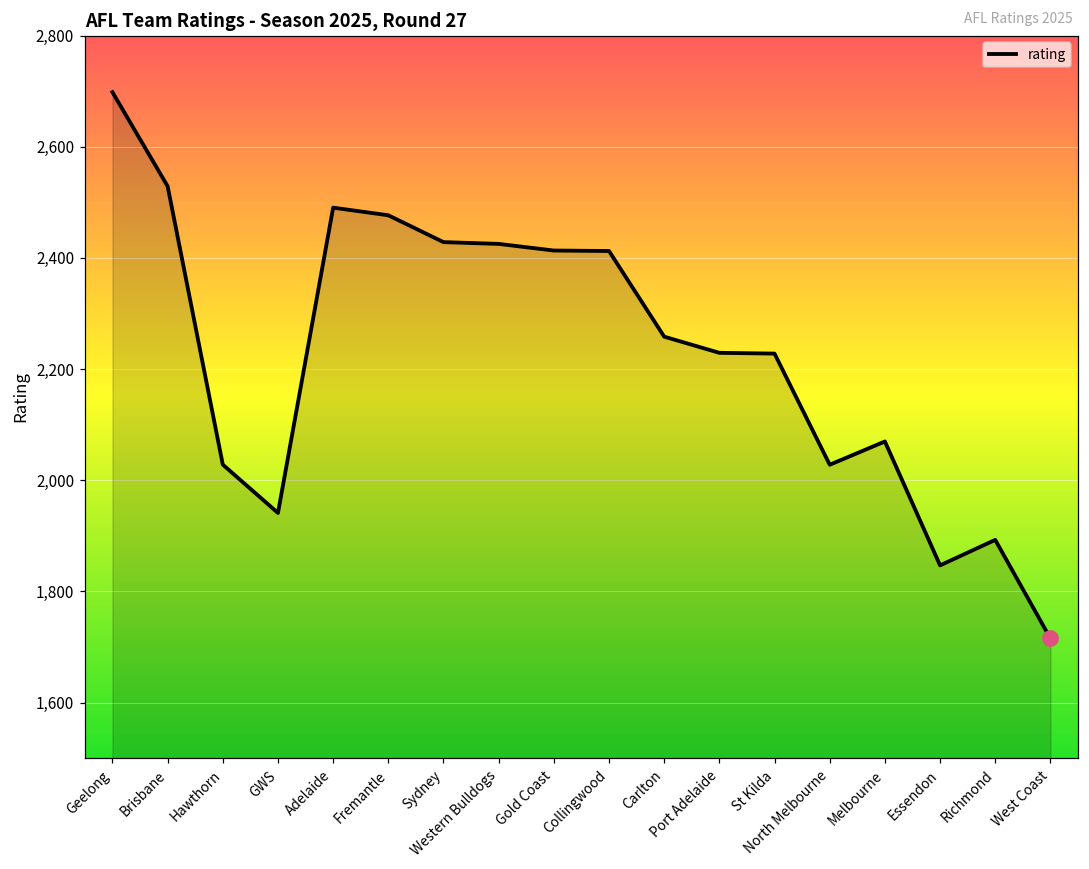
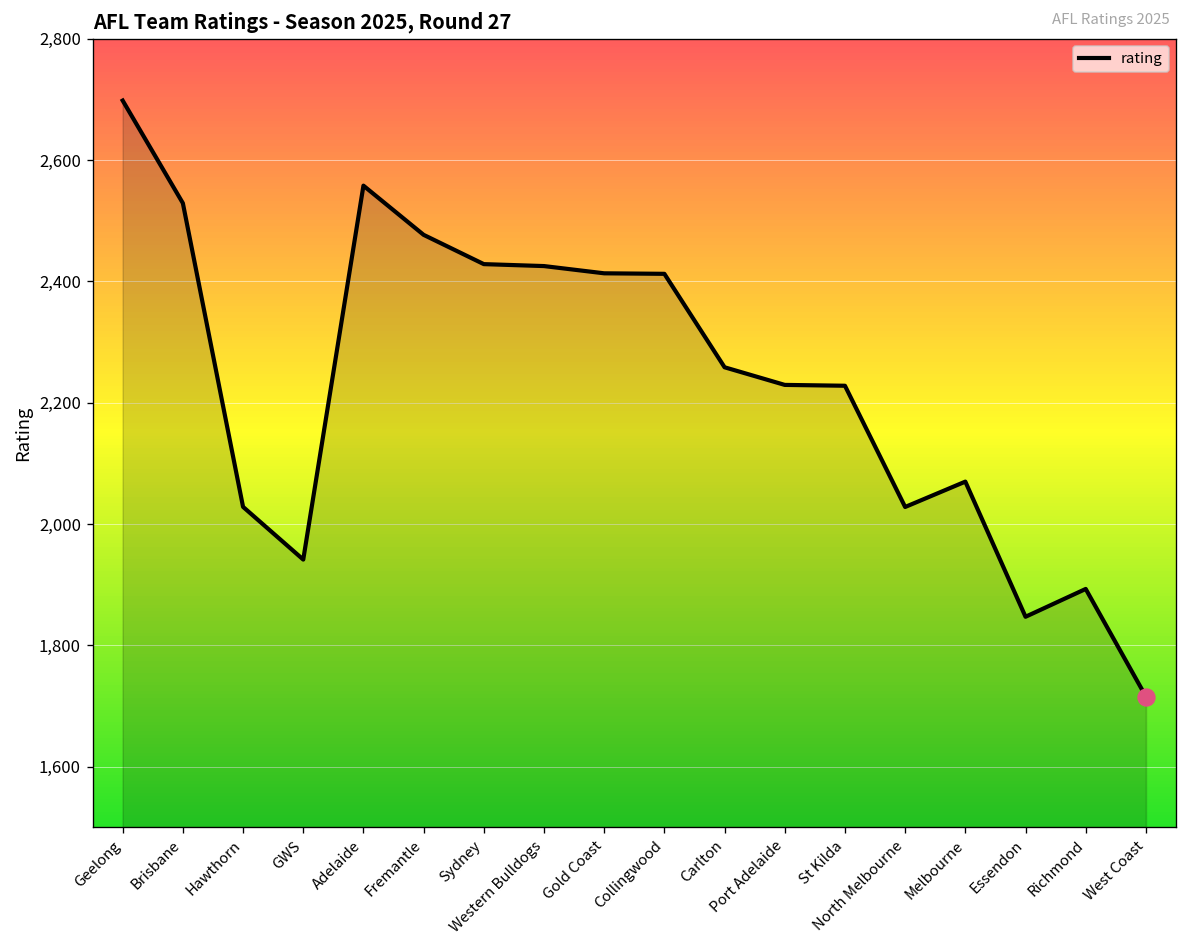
  {
    "rating": {
      "Geelong": "2,700",
      "Brisbane": "2,530",
      "Hawthorn": "2,030",
      "GWS": "1,940",
-     "Adelaide": "2,490",
+     "Adelaide": "2,560",
      "Fremantle": "2,480",
      "Sydney": "2,430",
      "Western Bulldogs": "2,430",
      "Gold Coast": "2,410",
      "Collingwood": "2,410",
      "Carlton": "2,260",
      "Port Adelaide": "2,230",
      "St Kilda": "2,230",
      "North Melbourne": "2,030",
      "Melbourne": "2,070",
      "Essendon": "1,850",
      "Richmond": "1,890"
    }
  }
